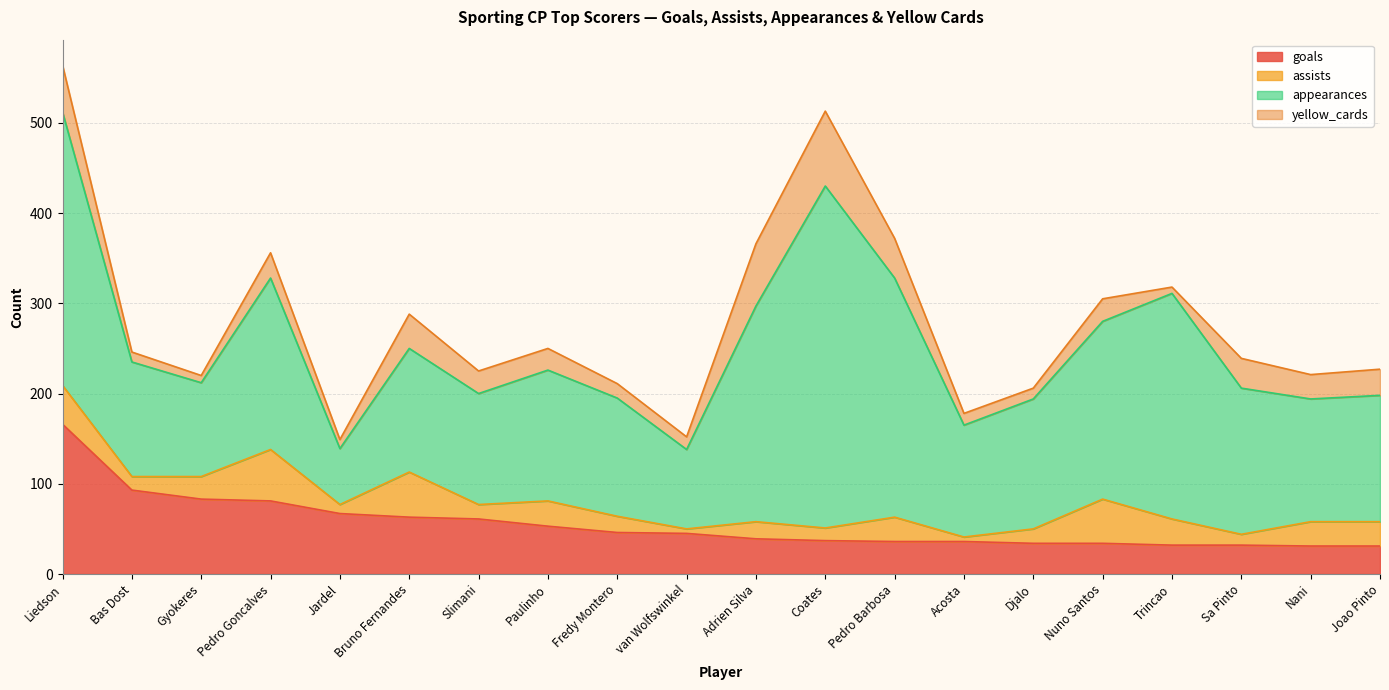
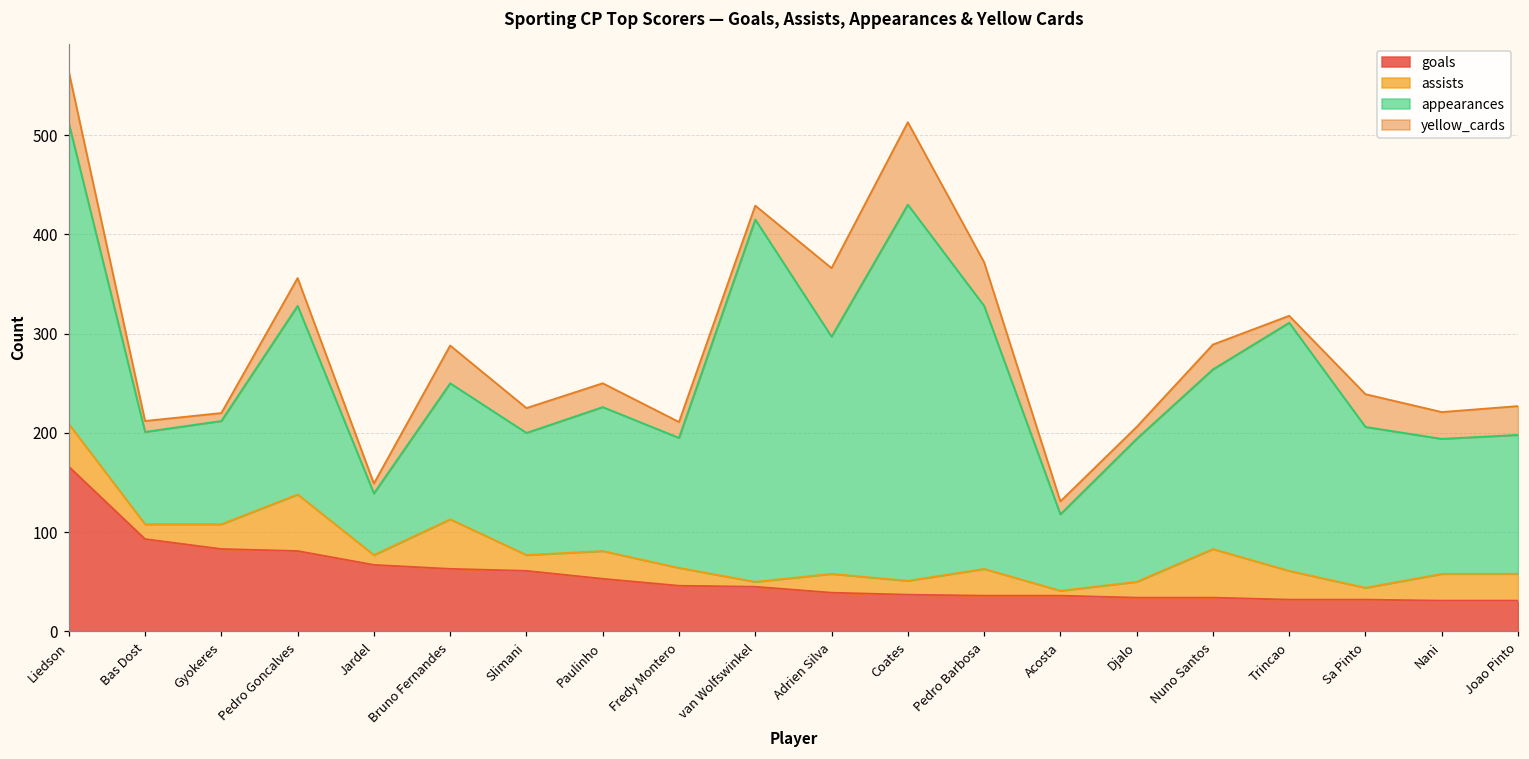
  {
    "appearances": {
      "Liedson": 300,
-     "Bas Dost": 130,
+     "Bas Dost": 90,
      "Gyokeres": 100,
      "Pedro Goncalves": 190,
      "Jardel": 60,
      "Bruno Fernandes": 140,
      "Slimani": 120,
      "Paulinho": 150,
      "Fredy Montero": 130,
-     "van Wolfswinkel": 90,
+     "van Wolfswinkel": 370,
      "Adrien Silva": 240,
      "Coates": 380,
      "Pedro Barbosa": 270,
-     "Acosta": 120,
+     "Acosta": 80,
      "Djalo": 140,
-     "Nuno Santos": 200,
+     "Nuno Santos": 180,
      "Trincao": 250,
      "Sa Pinto": 160,
      "Nani": 140,
      "Joao Pinto": 140
    }
  }
